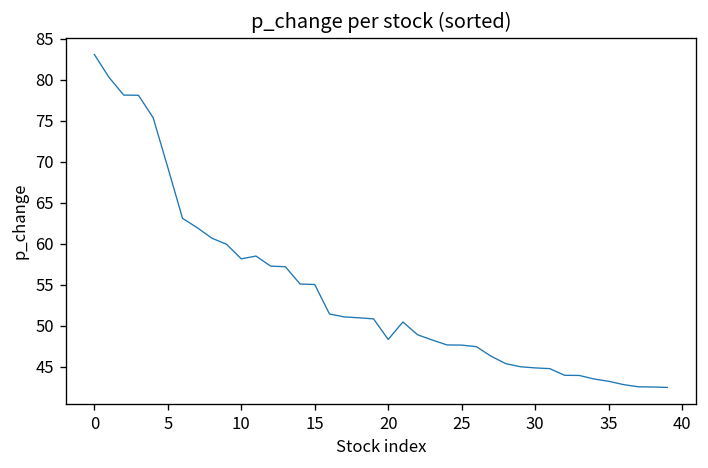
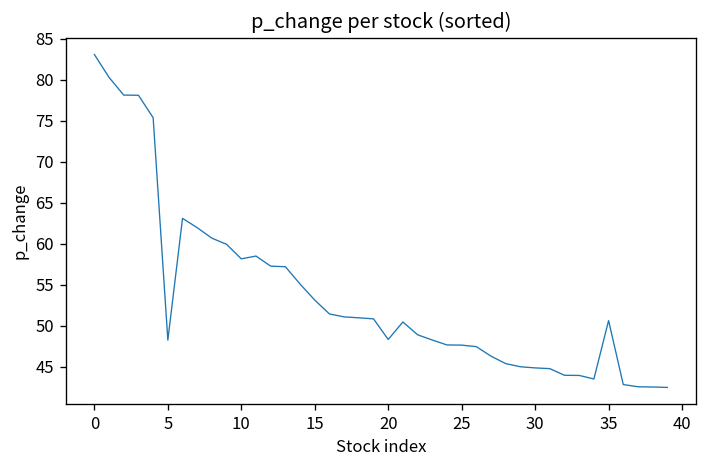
  {
    "0": 83,
-   "5": 69,
+   "5": 48,
    "10": 58,
-   "15": 55,
+   "15": 53,
    "20": 48,
    "25": 48,
    "30": 45,
-   "35": 43
+   "35": 51
  }
